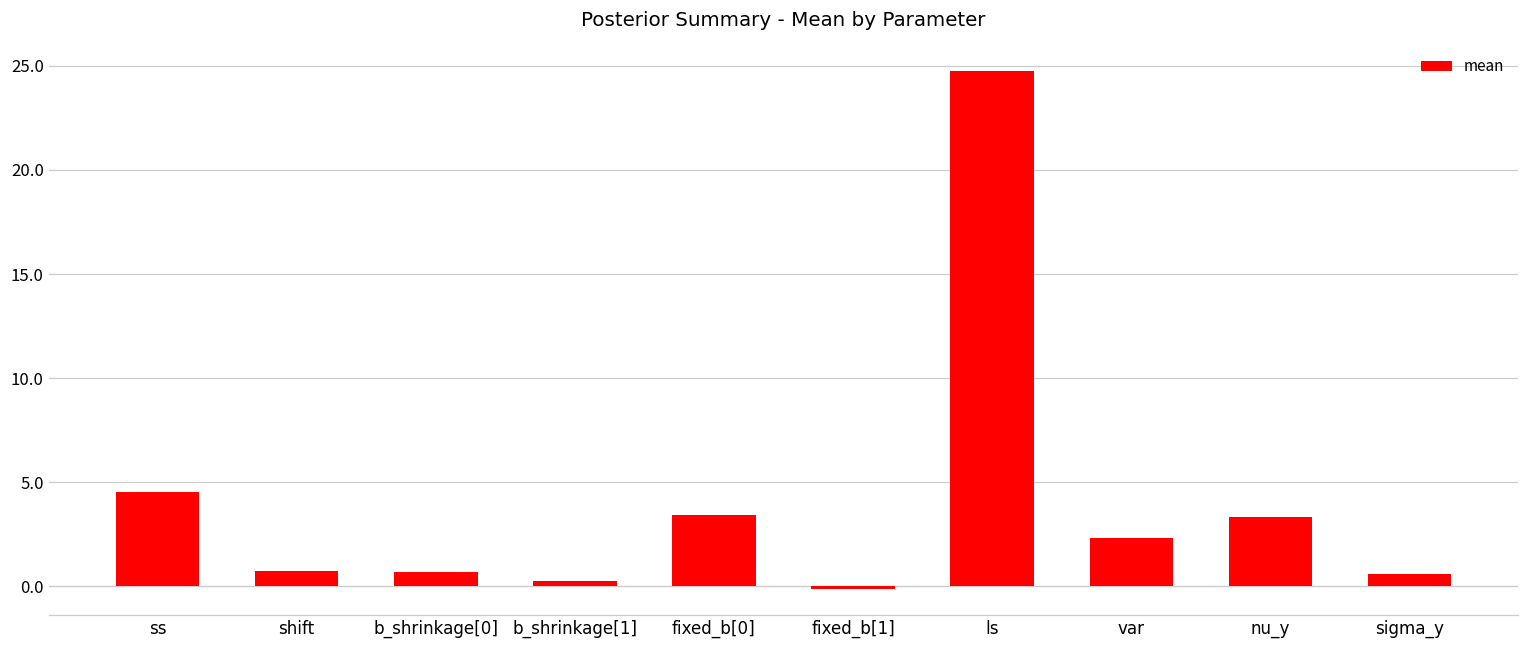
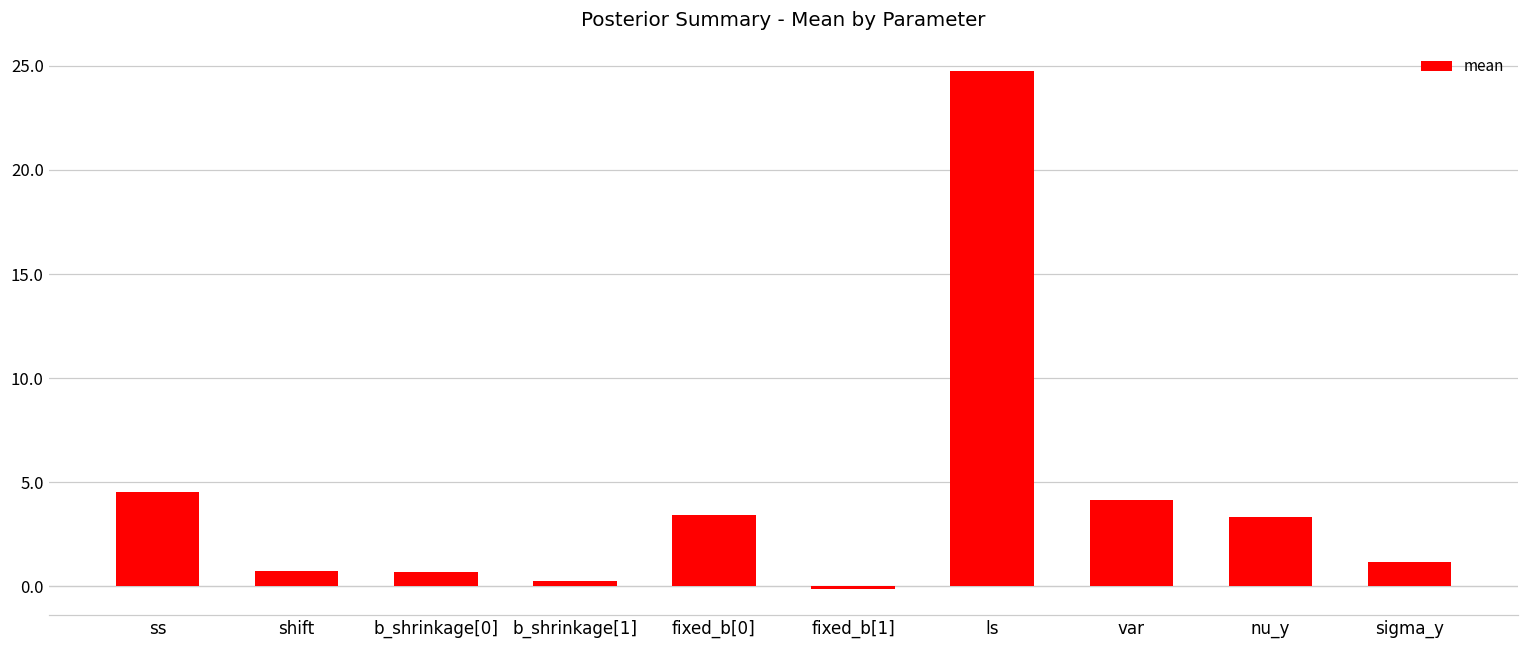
  {
    "ss": 4.6,
    "shift": 0.7,
    "b_shrinkage[0]": 0.7,
    "b_shrinkage[1]": 0.3,
    "fixed_b[0]": 3.4,
    "ls": 24.8,
-   "var": 2.3,
+   "var": 4.2,
    "nu_y": 3.3,
-   "sigma_y": 0.6
+   "sigma_y": 1.2
  }
